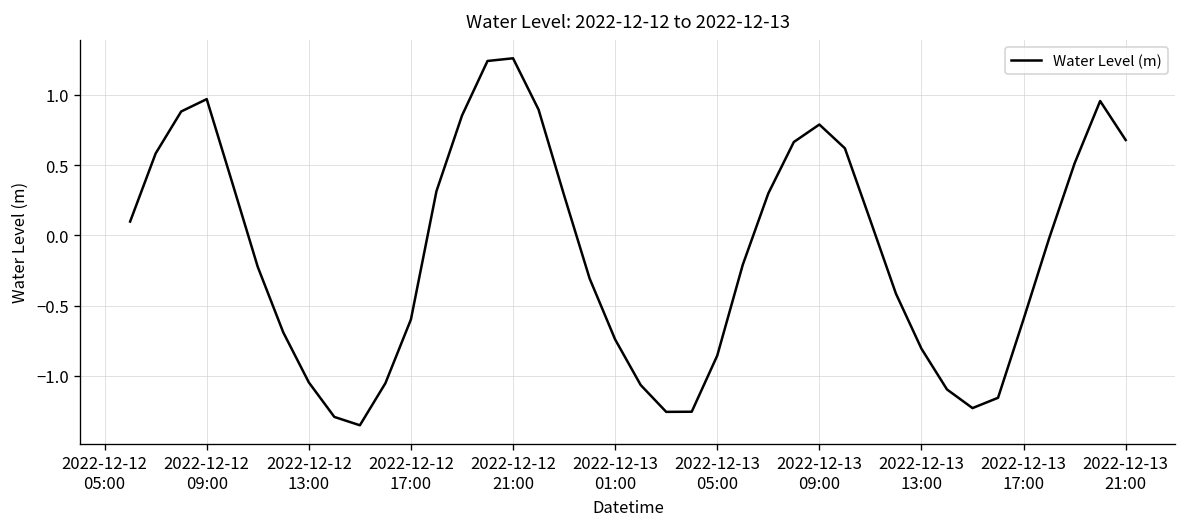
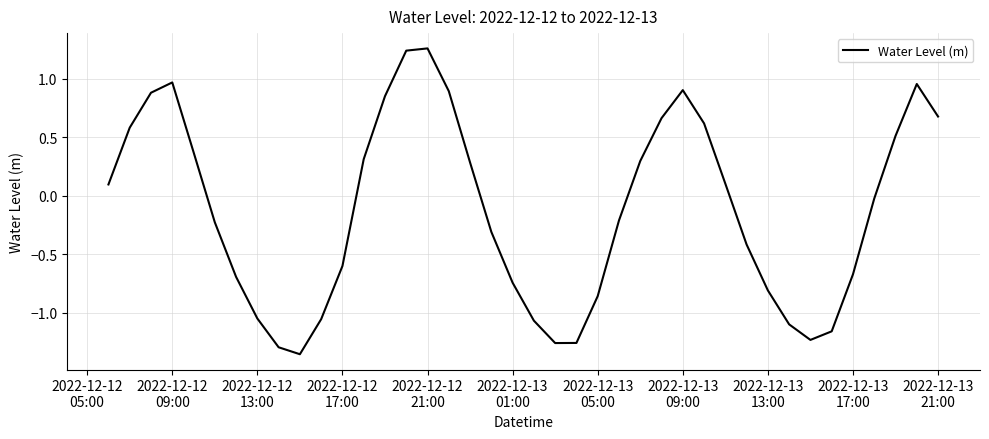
  {
    "2022-12-12 09:00": 0.97,
    "2022-12-12 13:00": -1.05,
    "2022-12-12 17:00": -0.60,
    "2022-12-12 21:00": 1.26,
    "2022-12-13 01:00": -0.74,
    "2022-12-13 05:00": -0.86,
-   "2022-12-13 09:00": 0.79,
+   "2022-12-13 09:00": 0.90,
    "2022-12-13 13:00": -0.81,
-   "2022-12-13 17:00": -0.60,
+   "2022-12-13 17:00": -0.67,
    "2022-12-13 21:00": 0.68
  }
